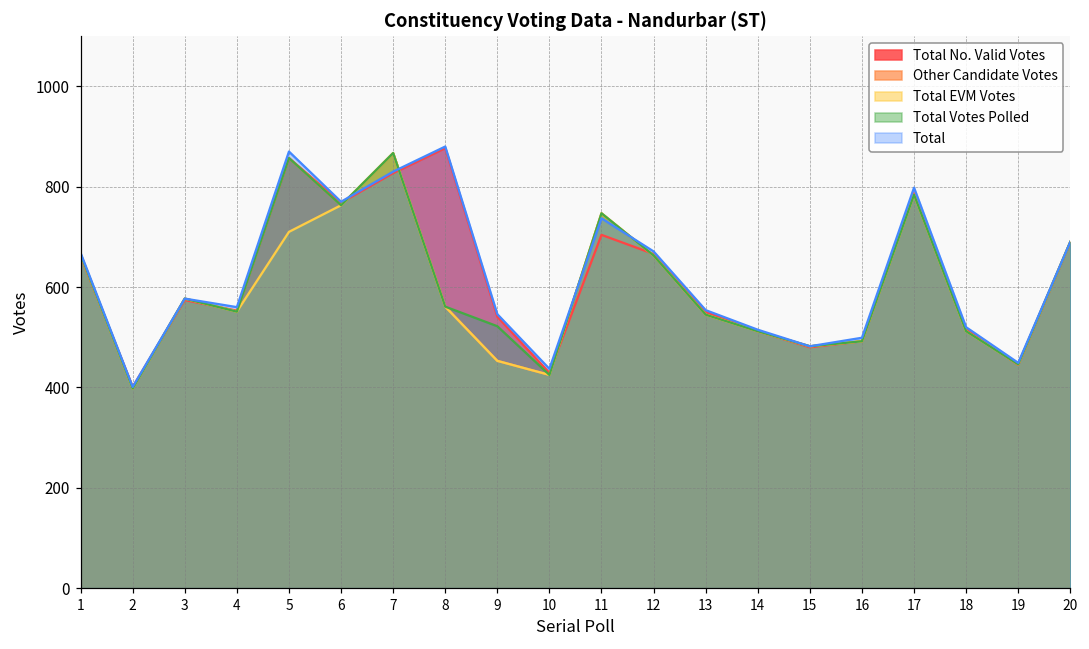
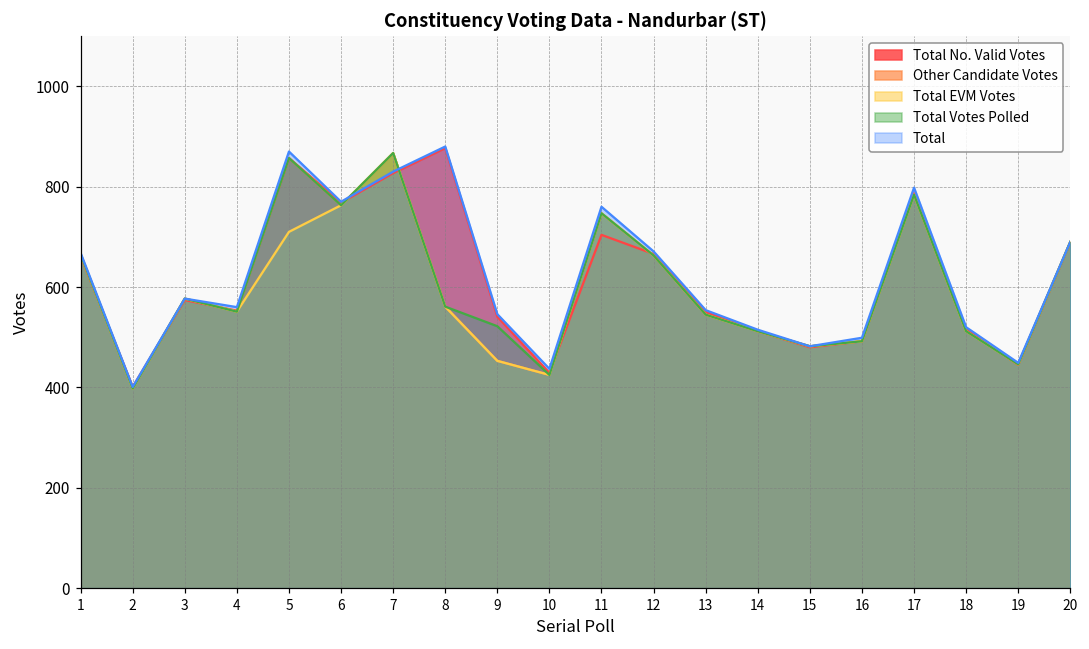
  {
    "Total No. Valid Votes": {
      "11": 700
    },
    "Total EVM Votes": {
      "5": 710
    },
    "Total Votes Polled": {
      "9": 520
    },
    "Total": {
      "4": 560,
      "5": 870,
      "10": 440,
-     "11": 740,
+     "11": 760,
      "16": 500,
      "17": 800
    }
  }
